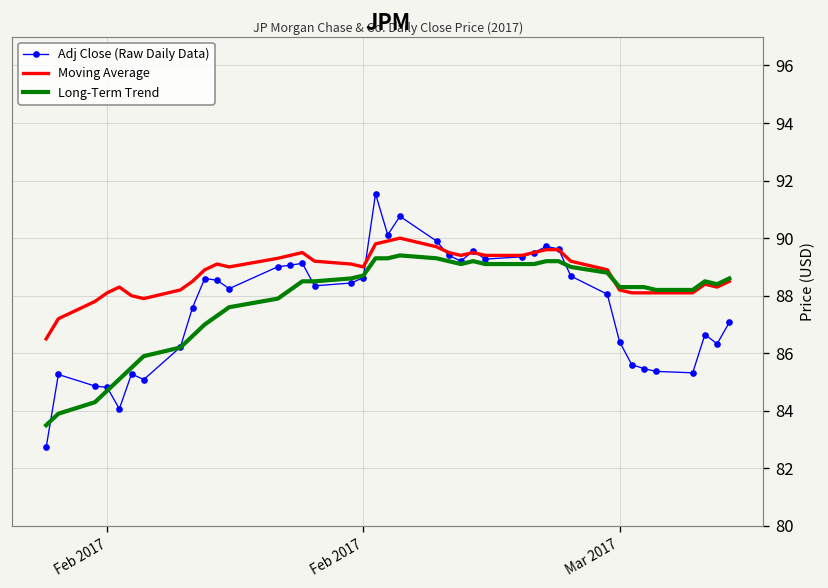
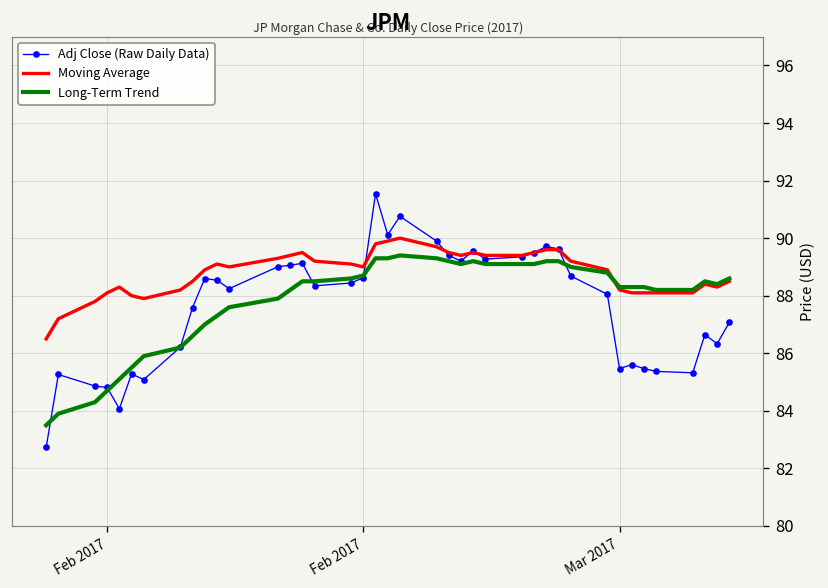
  {
    "Adj Close (Raw Daily Data)": {
-     "Mar 2017": 86.4
+     "Mar 2017": 85.5
    }
  }
